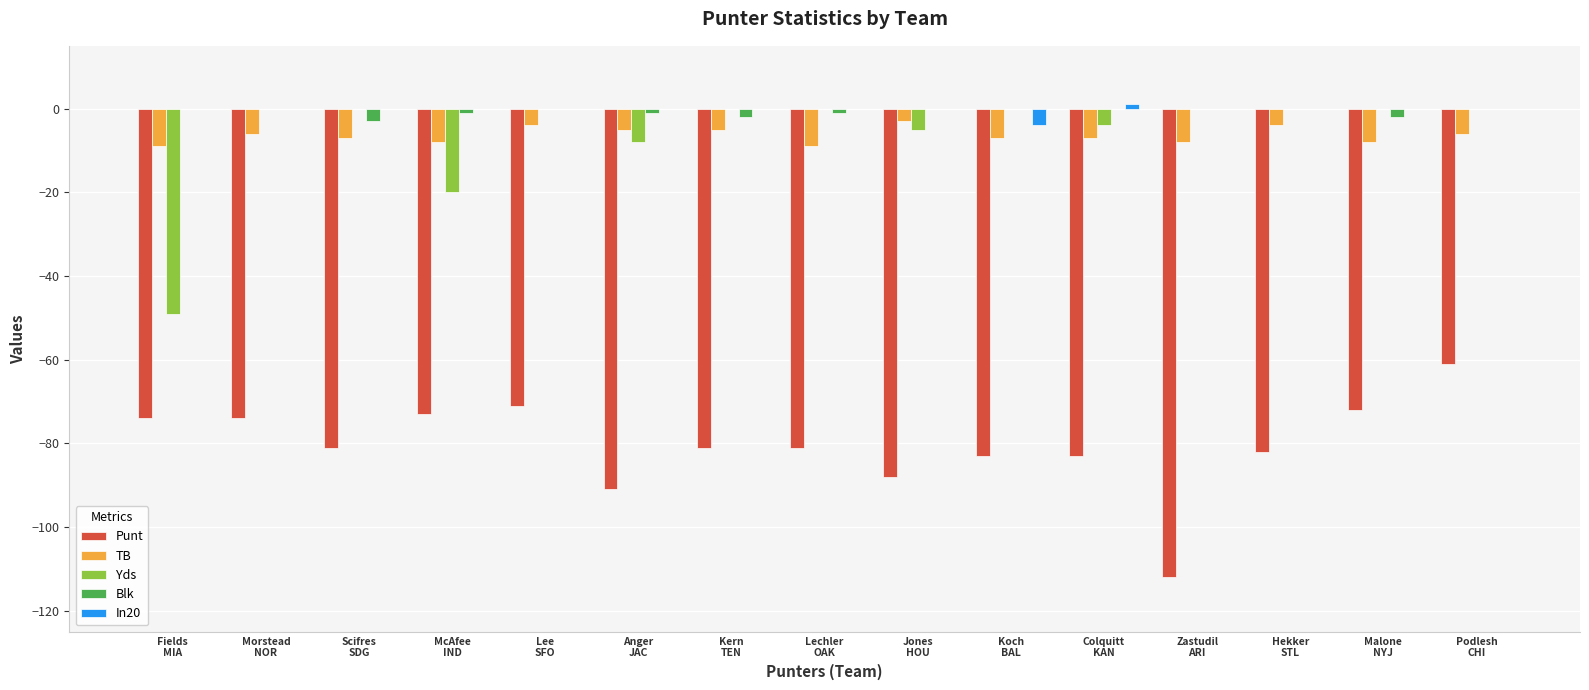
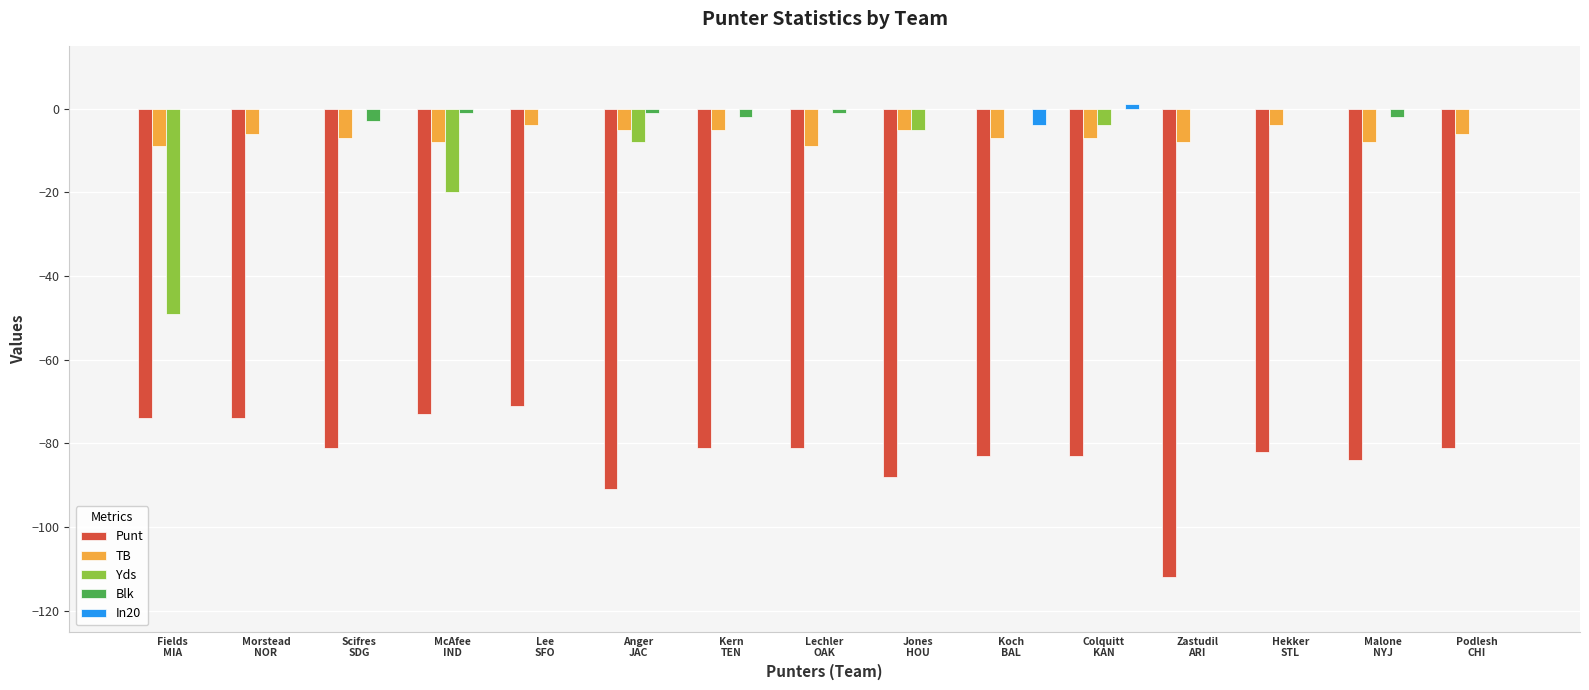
  {
    "Punt": {
      "Fields MIA": -74,
      "Morstead NOR": -74,
      "Scifres SDG": -81,
      "McAfee IND": -73,
      "Lee SFO": -71,
      "Anger JAC": -91,
      "Kern TEN": -81,
      "Lechler OAK": -81,
      "Jones HOU": -88,
      "Koch BAL": -83,
      "Colquitt KAN": -83,
      "Zastudil ARI": -112,
      "Hekker STL": -82,
-     "Malone NYJ": -72,
-     "Podlesh CHI": -61
+     "Malone NYJ": -84,
+     "Podlesh CHI": -81
    },
    "TB": {
      "Fields MIA": -9,
      "Morstead NOR": -6,
      "Scifres SDG": -7,
      "McAfee IND": -8,
      "Lee SFO": -4,
      "Anger JAC": -5,
      "Kern TEN": -5,
      "Lechler OAK": -9,
-     "Jones HOU": -3,
+     "Jones HOU": -5,
      "Koch BAL": -7,
      "Colquitt KAN": -7,
      "Zastudil ARI": -8,
      "Hekker STL": -4,
      "Malone NYJ": -8,
      "Podlesh CHI": -6
    },
    "Yds": {
      "Fields MIA": -49,
      "Morstead NOR": 0,
      "Scifres SDG": 0,
      "McAfee IND": -20,
      "Lee SFO": 0,
      "Anger JAC": -8,
      "Kern TEN": 0,
      "Lechler OAK": 0,
      "Jones HOU": -5,
      "Koch BAL": 0,
      "Colquitt KAN": -4,
      "Zastudil ARI": 0,
      "Hekker STL": 0,
      "Malone NYJ": 0,
      "Podlesh CHI": 0
    },
    "Blk": {
      "Fields MIA": 0,
      "Morstead NOR": 0,
      "Scifres SDG": -3,
      "McAfee IND": -1,
      "Lee SFO": 0,
      "Anger JAC": -1,
      "Kern TEN": -2,
      "Lechler OAK": -1,
      "Jones HOU": 0,
      "Koch BAL": 0,
      "Colquitt KAN": 0,
      "Zastudil ARI": 0,
      "Hekker STL": 0,
      "Malone NYJ": -2,
      "Podlesh CHI": 0
    },
    "In20": {
      "Fields MIA": 0,
      "Morstead NOR": 0,
      "Scifres SDG": 0,
      "McAfee IND": 0,
      "Lee SFO": 0,
      "Anger JAC": 0,
      "Kern TEN": 0,
      "Lechler OAK": 0,
      "Jones HOU": 0,
      "Koch BAL": -4,
      "Colquitt KAN": 1,
      "Zastudil ARI": 0,
      "Hekker STL": 0,
      "Malone NYJ": 0,
      "Podlesh CHI": 0
    }
  }
